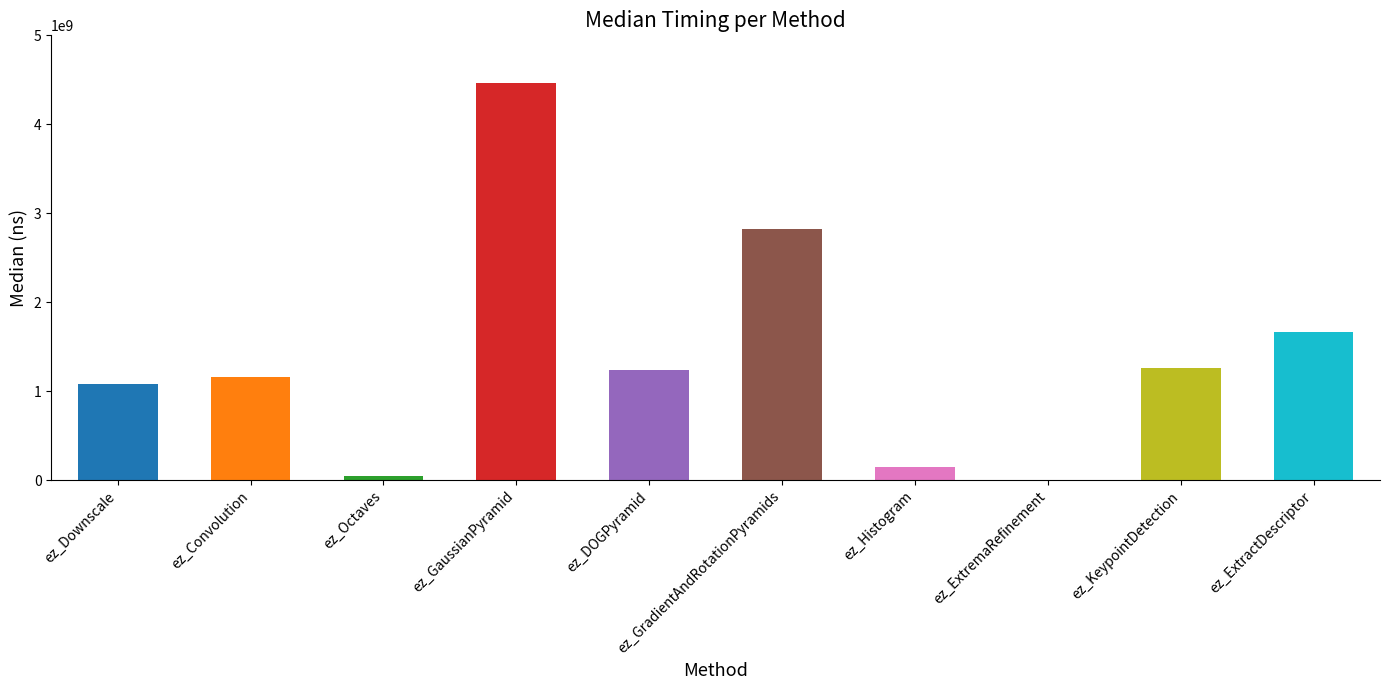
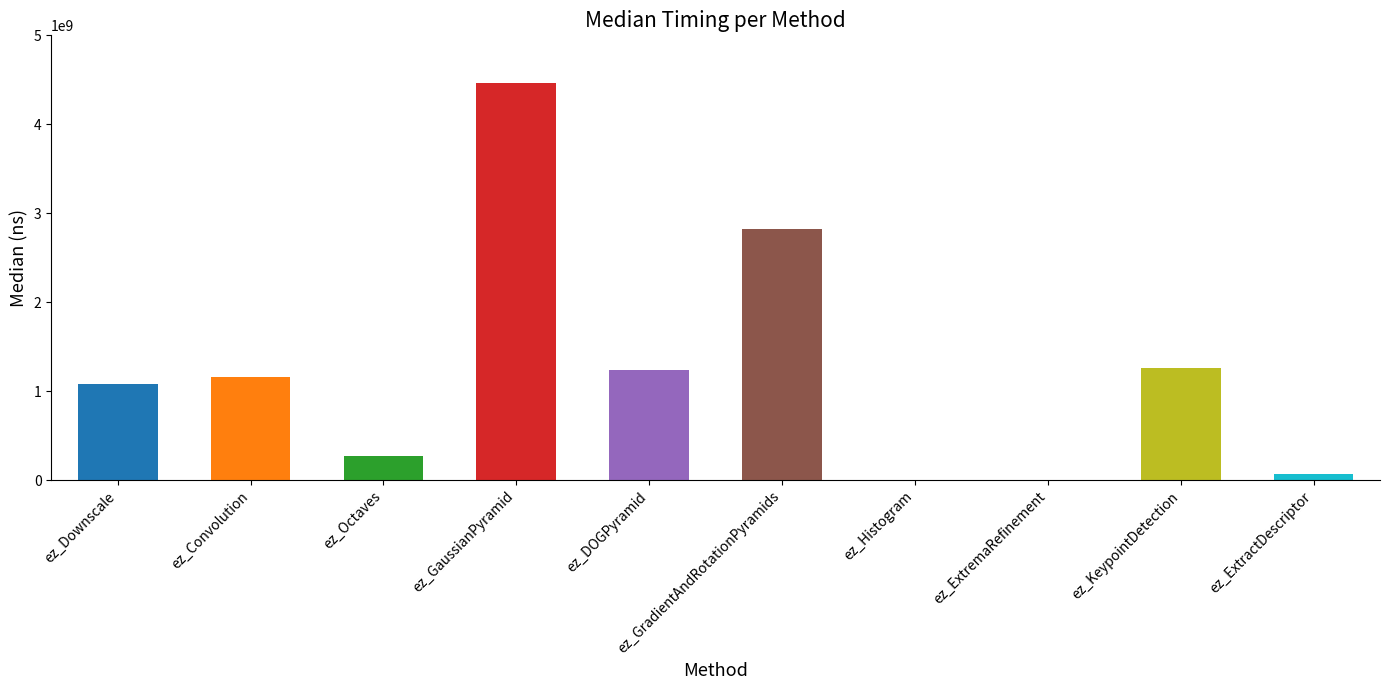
  {
    "ez_Downscale": 1100000000,
    "ez_Convolution": 1200000000,
-   "ez_Octaves": 0,
+   "ez_Octaves": 300000000,
    "ez_GaussianPyramid": 4500000000,
    "ez_DOGPyramid": 1200000000,
    "ez_GradientAndRotationPyramids": 2800000000,
-   "ez_Histogram": 100000000,
+   "ez_Histogram": 0,
    "ez_KeypointDetection": 1300000000,
-   "ez_ExtractDescriptor": 1700000000
+   "ez_ExtractDescriptor": 100000000
  }
